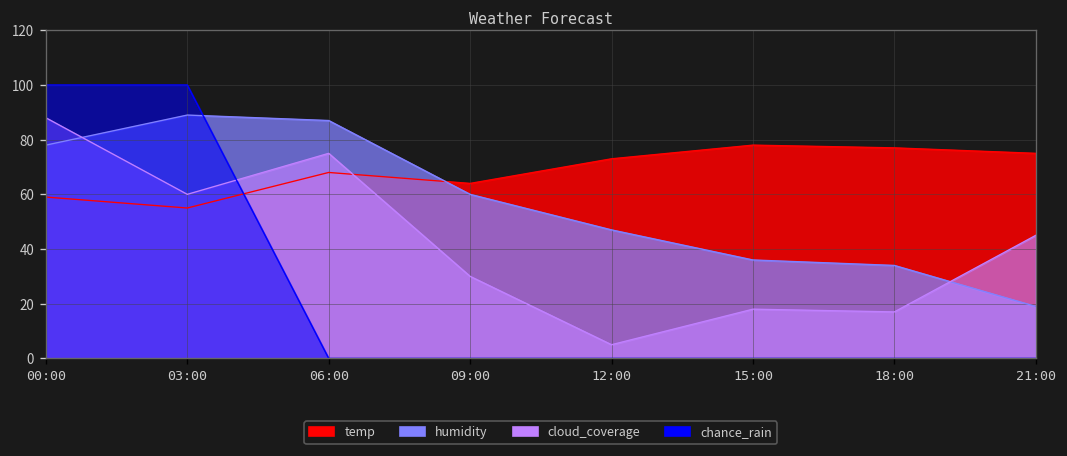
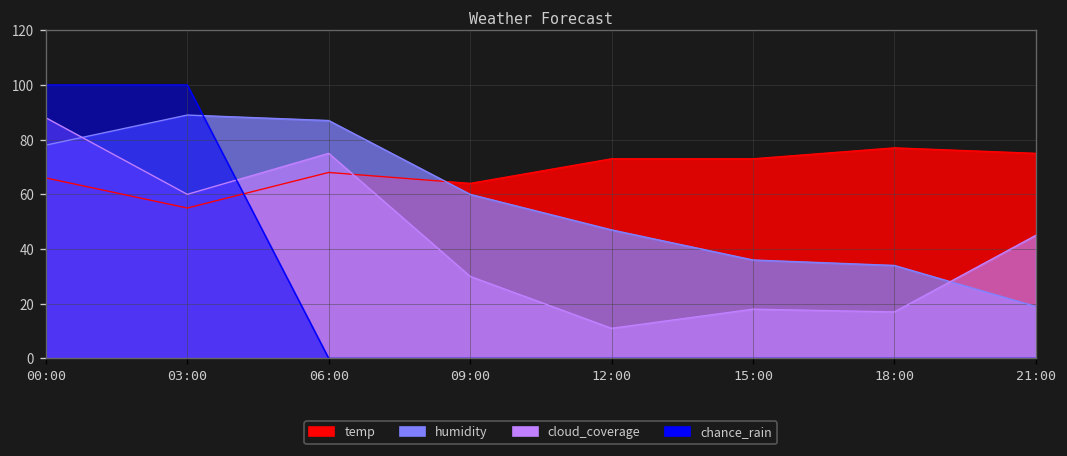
  {
    "temp": {
-     "00:00": 59,
+     "00:00": 66,
      "03:00": 55,
      "06:00": 68,
      "09:00": 64,
      "12:00": 73,
-     "15:00": 78,
+     "15:00": 73,
      "18:00": 77,
      "21:00": 75
    },
    "humidity": {
      "00:00": 78,
      "03:00": 89,
      "06:00": 87,
      "09:00": 60,
      "12:00": 47,
      "15:00": 36,
      "18:00": 34,
      "21:00": 19
    },
    "cloud_coverage": {
      "00:00": 88,
      "03:00": 60,
      "06:00": 75,
      "09:00": 30,
-     "12:00": 5,
+     "12:00": 11,
      "15:00": 18,
      "18:00": 17,
      "21:00": 45
    },
    "chance_rain": {
      "00:00": 100,
      "03:00": 100,
      "06:00": 0,
      "09:00": 0,
      "12:00": 0,
      "15:00": 0,
      "18:00": 0,
      "21:00": 0
    }
  }
